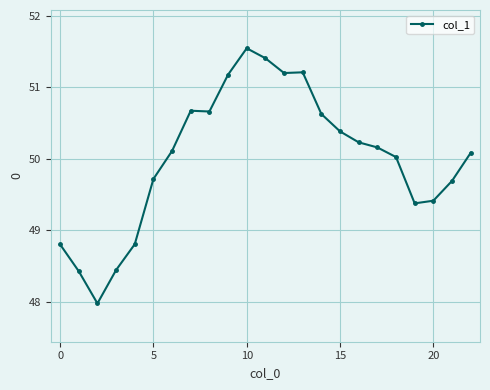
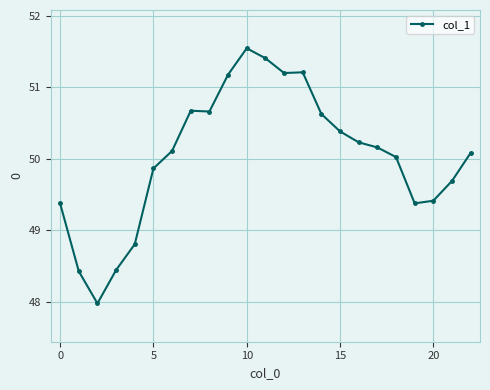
  {
-   "0": 48.8,
-   "5": 49.7,
+   "0": 49.4,
+   "5": 49.9,
    "10": 51.5,
    "15": 50.4,
    "20": 49.4
  }
